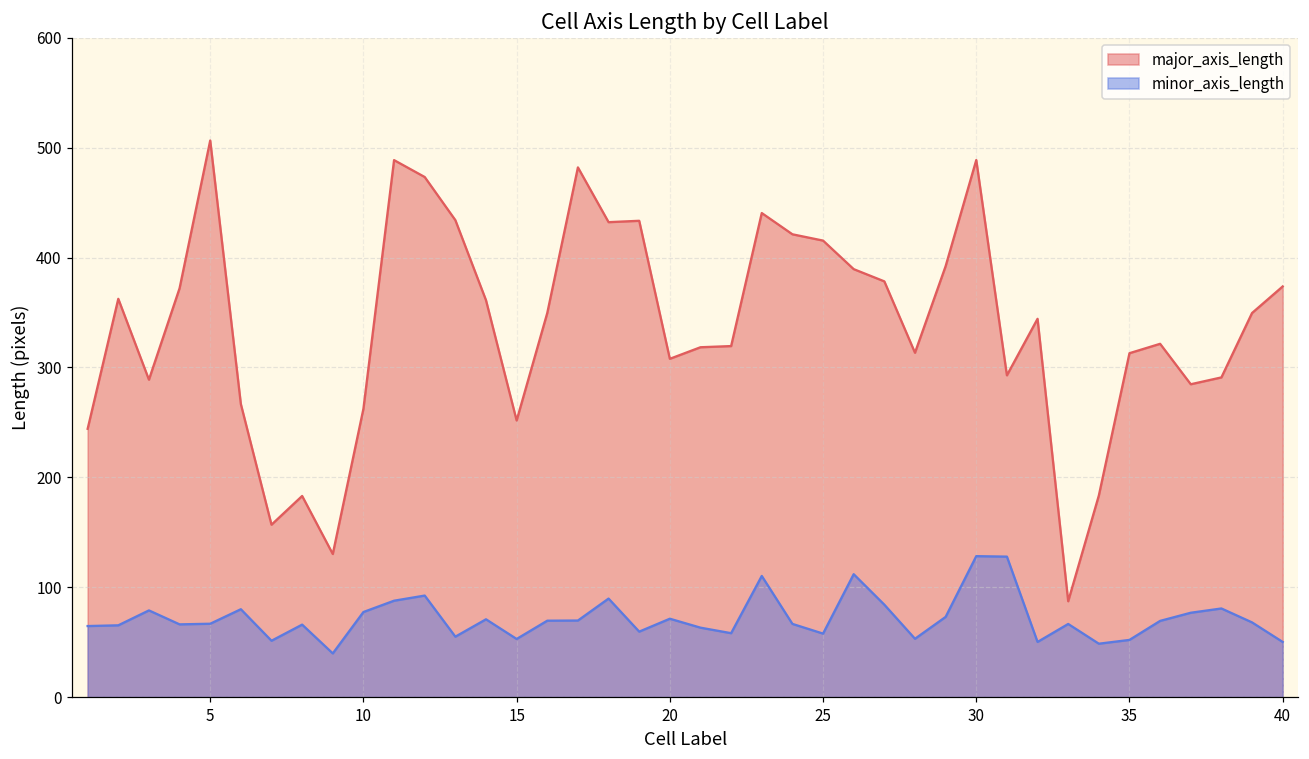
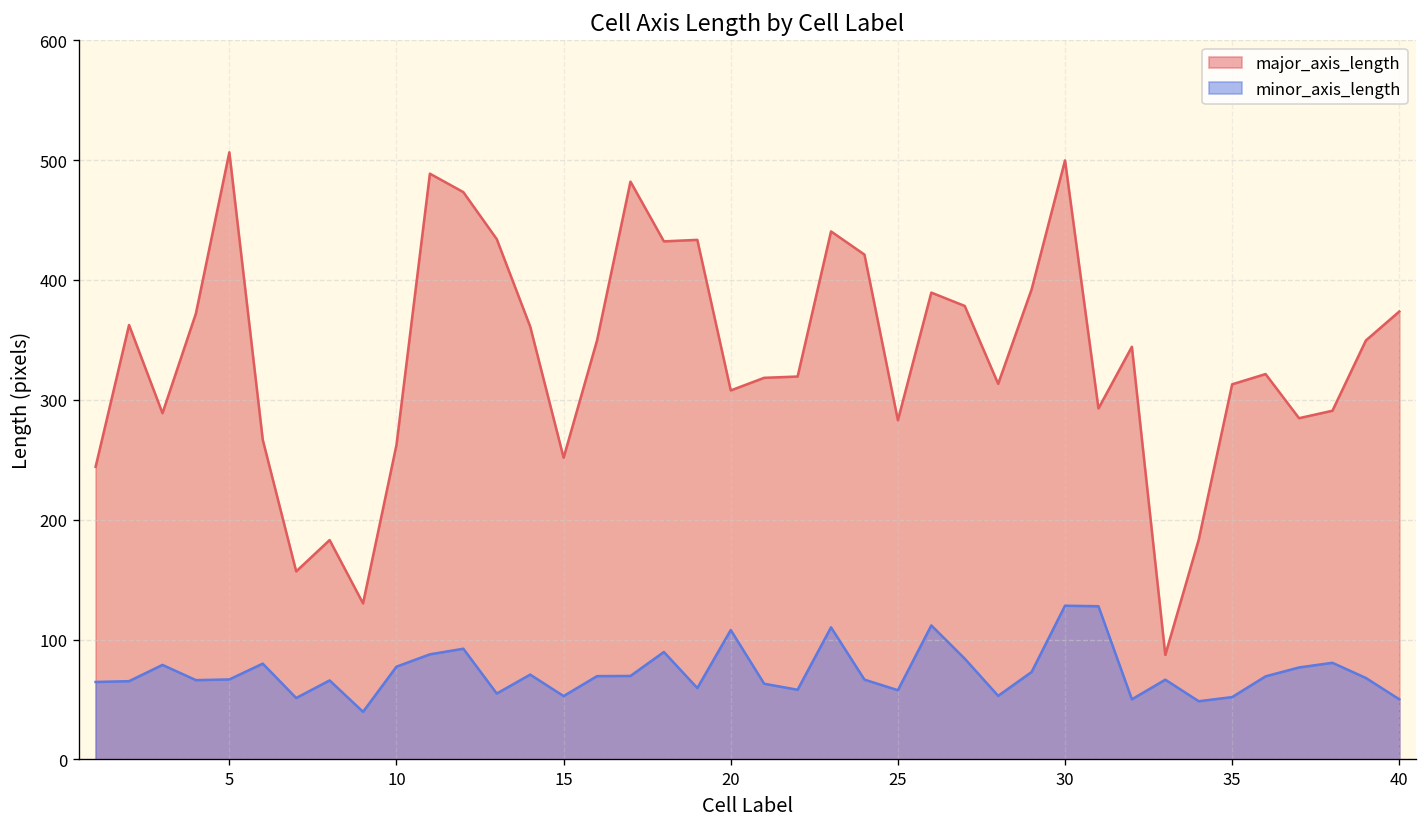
  {
    "major_axis_length": {
      "5": 510,
      "10": 260,
      "15": 250,
      "20": 310,
-     "25": 420,
-     "30": 490,
+     "25": 280,
+     "30": 500,
      "35": 310,
      "40": 370
    },
    "minor_axis_length": {
      "5": 70,
      "10": 80,
      "15": 50,
-     "20": 70,
+     "20": 110,
      "25": 60,
      "30": 130,
      "35": 50,
      "40": 50
    }
  }
